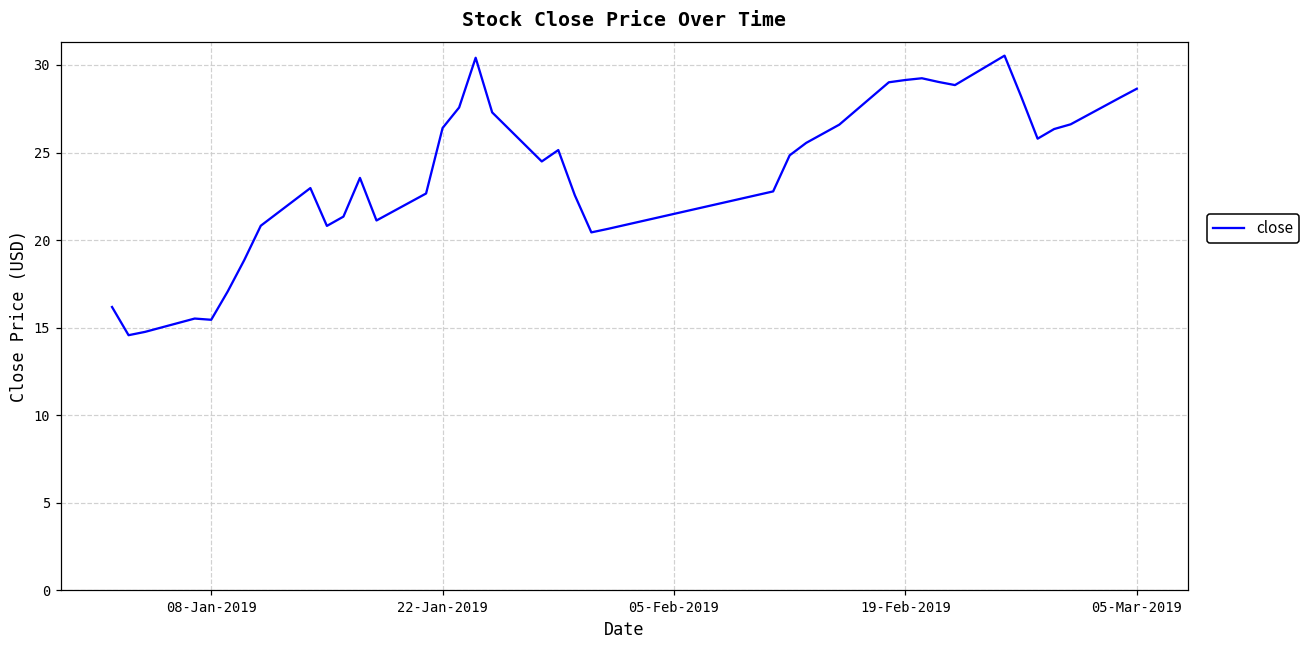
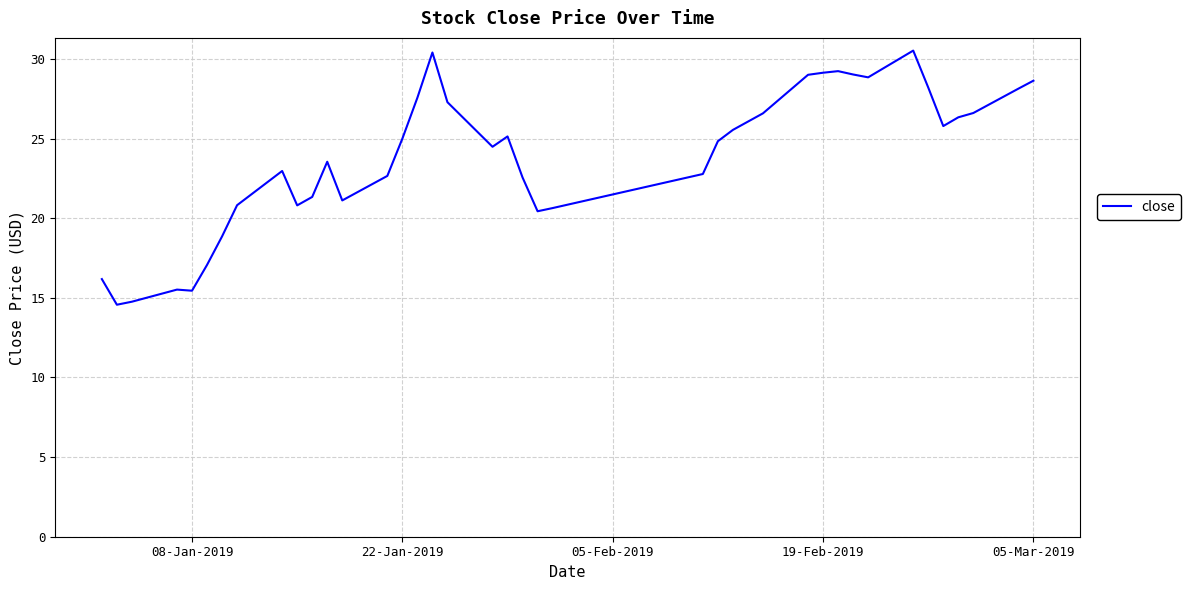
  {
    "08-Jan-2019": 15.5,
-   "22-Jan-2019": 26.4,
+   "22-Jan-2019": 25.0,
    "19-Feb-2019": 29.1,
    "05-Mar-2019": 28.6
  }
